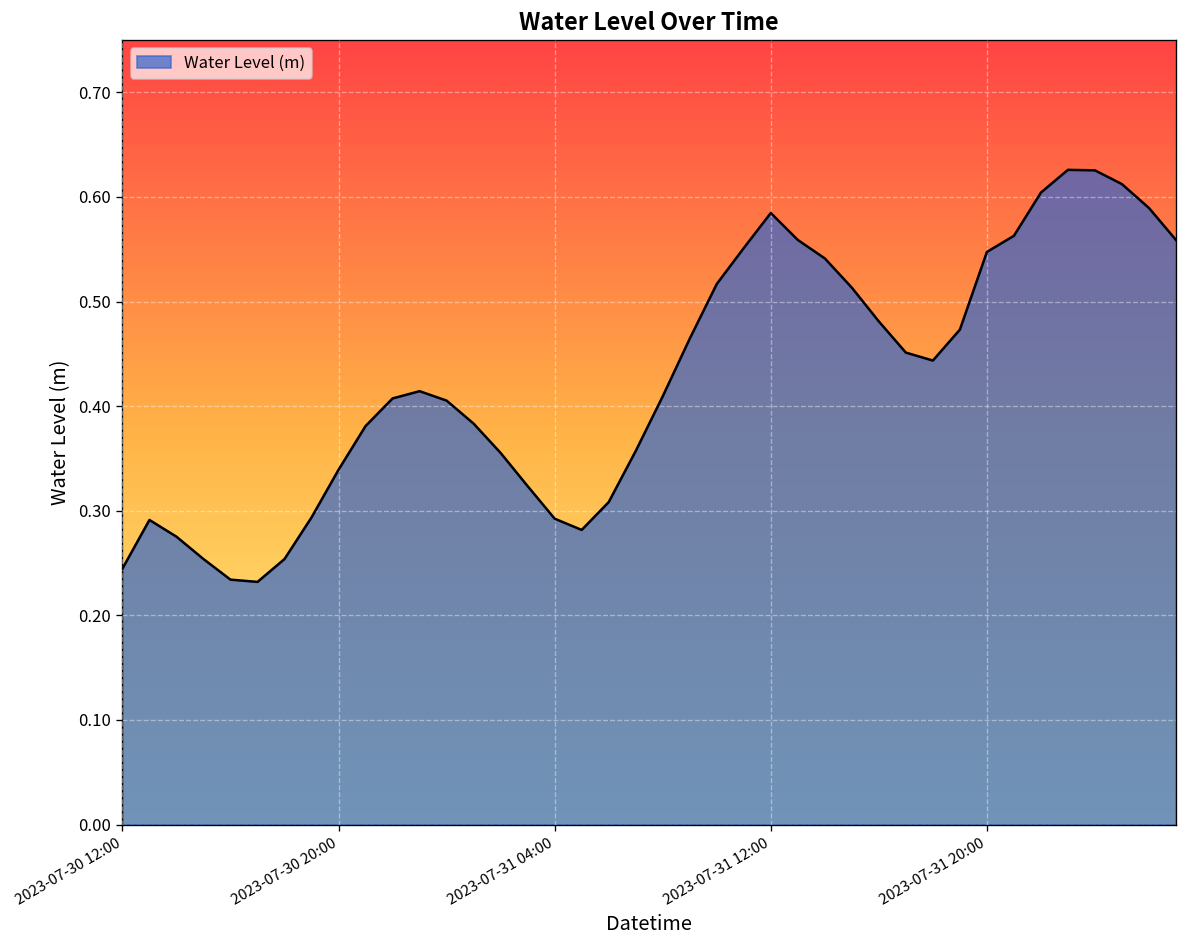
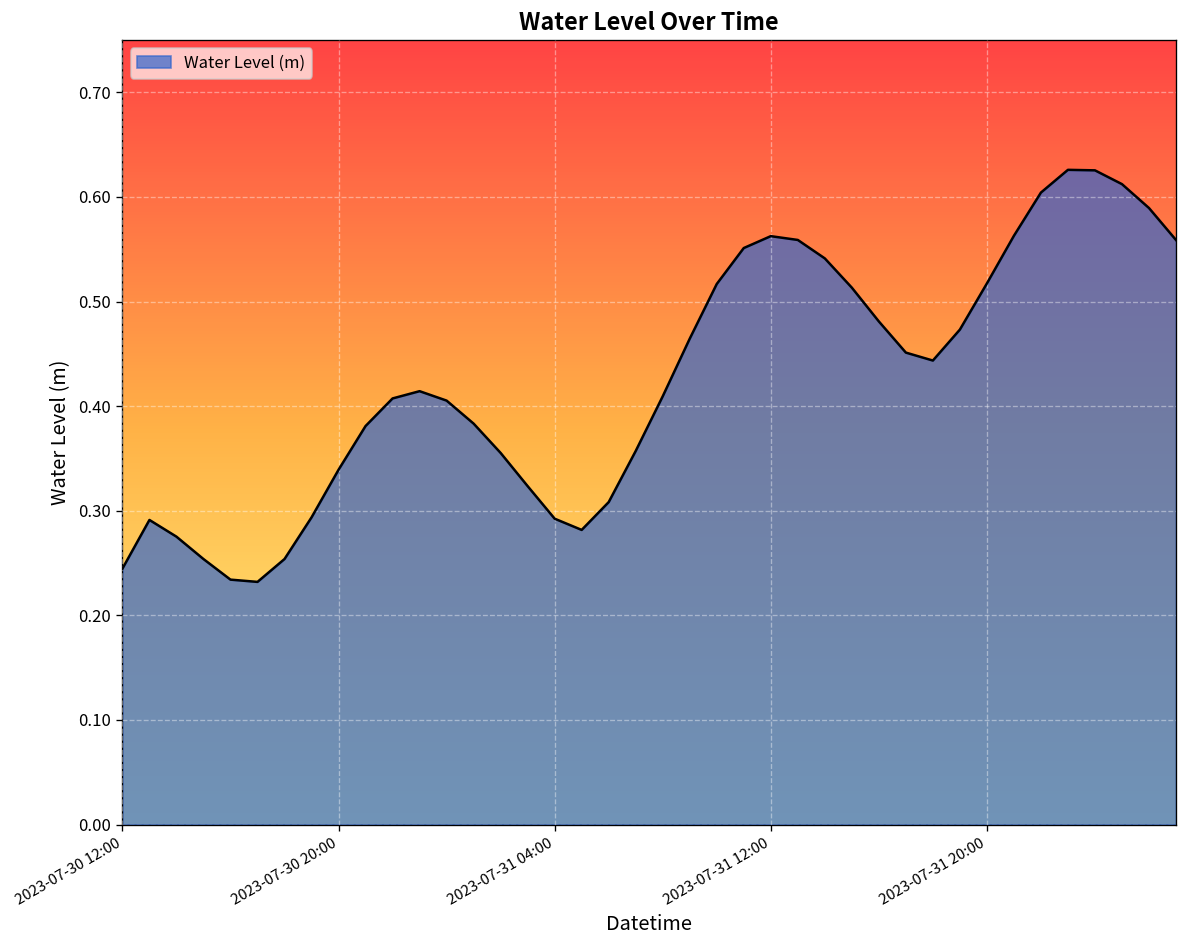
  {
    "2023-07-30 12:00": 0.24,
    "2023-07-30 20:00": 0.34,
    "2023-07-31 04:00": 0.29,
-   "2023-07-31 12:00": 0.58,
-   "2023-07-31 20:00": 0.55
+   "2023-07-31 12:00": 0.56,
+   "2023-07-31 20:00": 0.52
  }
